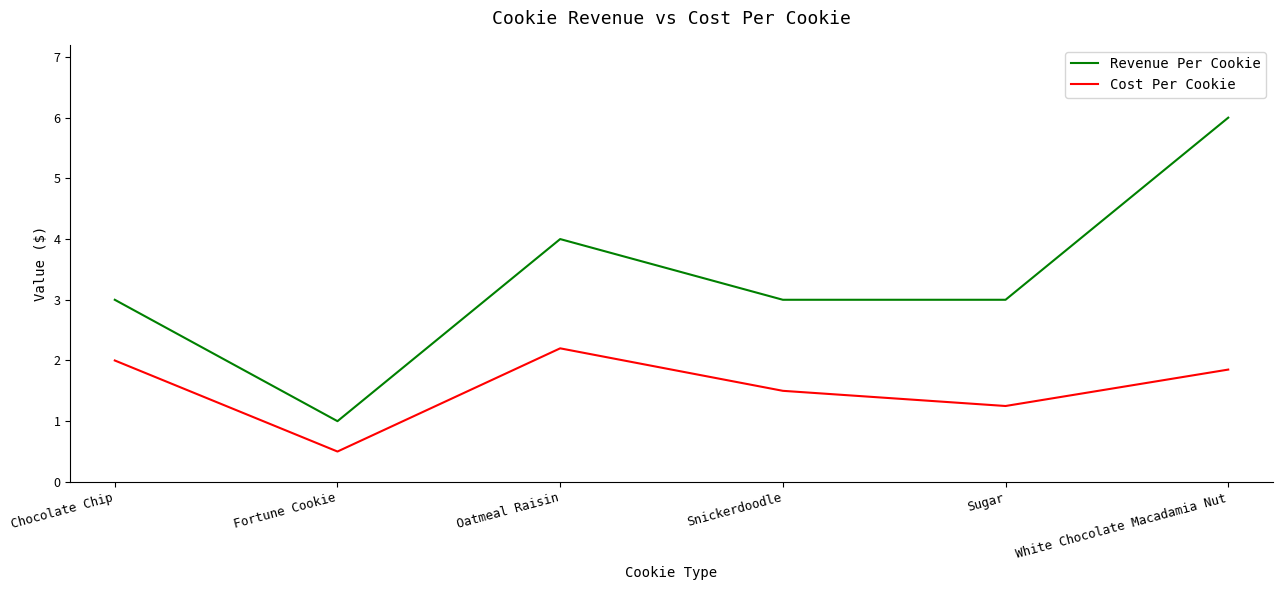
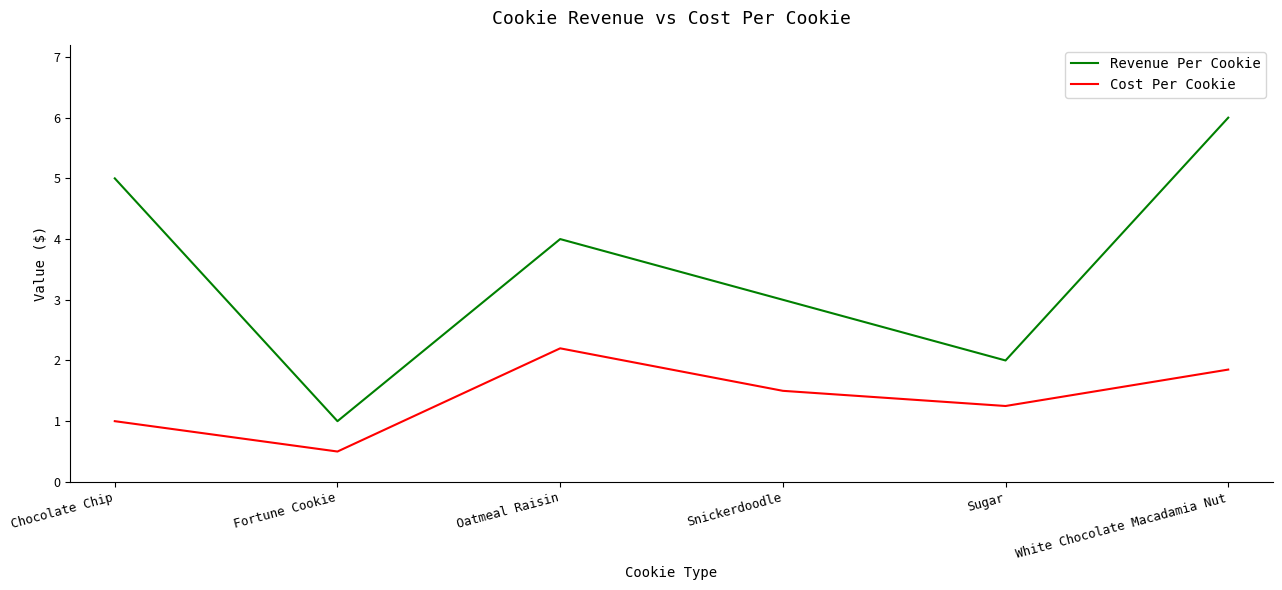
  {
    "Revenue Per Cookie": {
-     "Chocolate Chip": 3,
+     "Chocolate Chip": 5,
      "Fortune Cookie": 1,
      "Oatmeal Raisin": 4,
      "Snickerdoodle": 3,
-     "Sugar": 3,
+     "Sugar": 2,
      "White Chocolate Macadamia Nut": 6
    },
    "Cost Per Cookie": {
-     "Chocolate Chip": 2,
+     "Chocolate Chip": 1,
      "Fortune Cookie": 0.5,
      "Oatmeal Raisin": 2.2,
      "Snickerdoodle": 1.5,
      "Sugar": 1.3,
      "White Chocolate Macadamia Nut": 1.9
    }
  }
